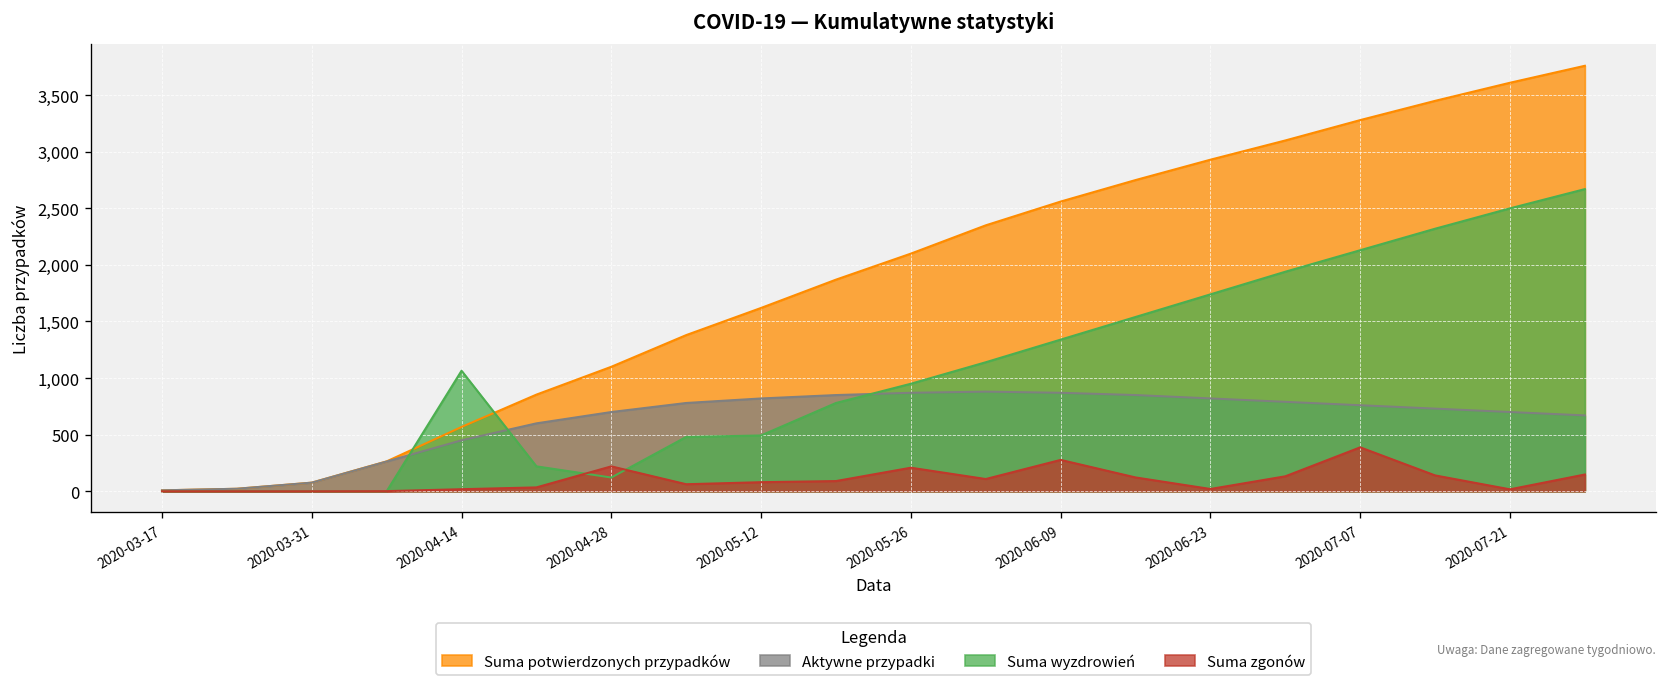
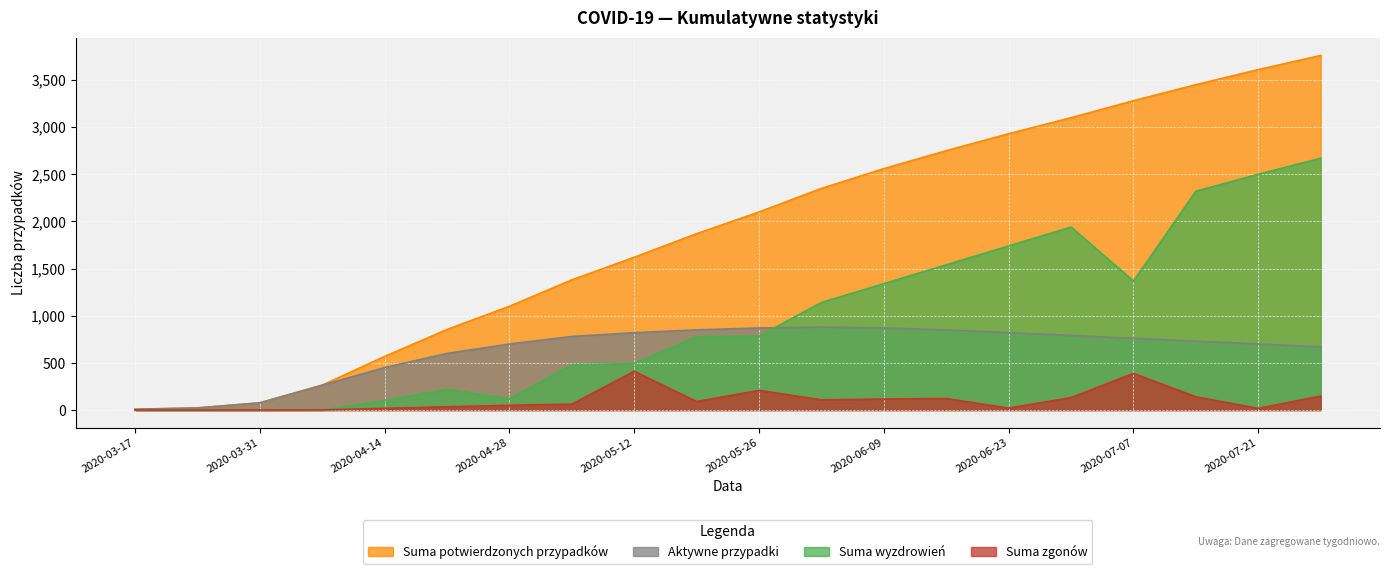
  {
    "Suma potwierdzonych przypadków": {
      "2020-04-14": "600",
      "2020-04-28": "1,100",
      "2020-05-12": "1,600",
      "2020-05-26": "2,100",
      "2020-06-09": "2,600",
      "2020-06-23": "2,900",
      "2020-07-07": "3,300",
      "2020-07-21": "3,600"
    },
    "Aktywne przypadki": {
      "2020-04-14": "500",
      "2020-04-28": "700",
      "2020-05-12": "800",
      "2020-05-26": "900",
      "2020-06-09": "900",
      "2020-06-23": "800",
      "2020-07-07": "800",
      "2020-07-21": "700"
    },
    "Suma wyzdrowień": {
-     "2020-04-14": "1,100",
+     "2020-04-14": "100",
      "2020-04-28": "100",
      "2020-05-12": "500",
-     "2020-05-26": "1,000",
+     "2020-05-26": "800",
      "2020-06-09": "1,300",
      "2020-06-23": "1,700",
-     "2020-07-07": "2,100",
+     "2020-07-07": "1,400",
      "2020-07-21": "2,500"
    },
    "Suma zgonów": {
      "2020-04-14": "0",
-     "2020-04-28": "200",
-     "2020-05-12": "100",
+     "2020-04-28": "100",
+     "2020-05-12": "400",
      "2020-05-26": "200",
-     "2020-06-09": "300",
+     "2020-06-09": "100",
      "2020-06-23": "0",
      "2020-07-07": "400",
      "2020-07-21": "0"
    }
  }
